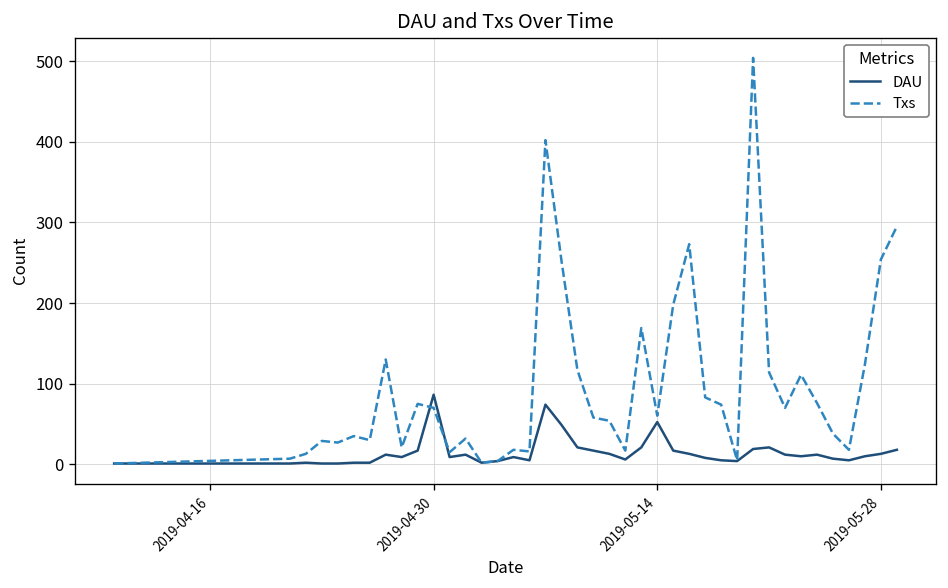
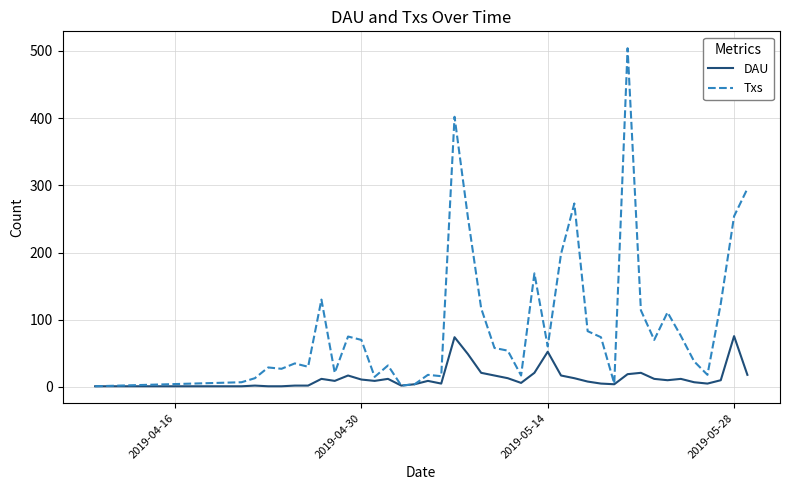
  {
    "DAU": {
-     "2019-04-30": 90,
+     "2019-04-30": 10,
      "2019-05-14": 50,
-     "2019-05-28": 10
+     "2019-05-28": 80
    },
    "Txs": {
      "2019-04-30": 70,
      "2019-05-14": 60,
      "2019-05-28": 250
    }
  }
